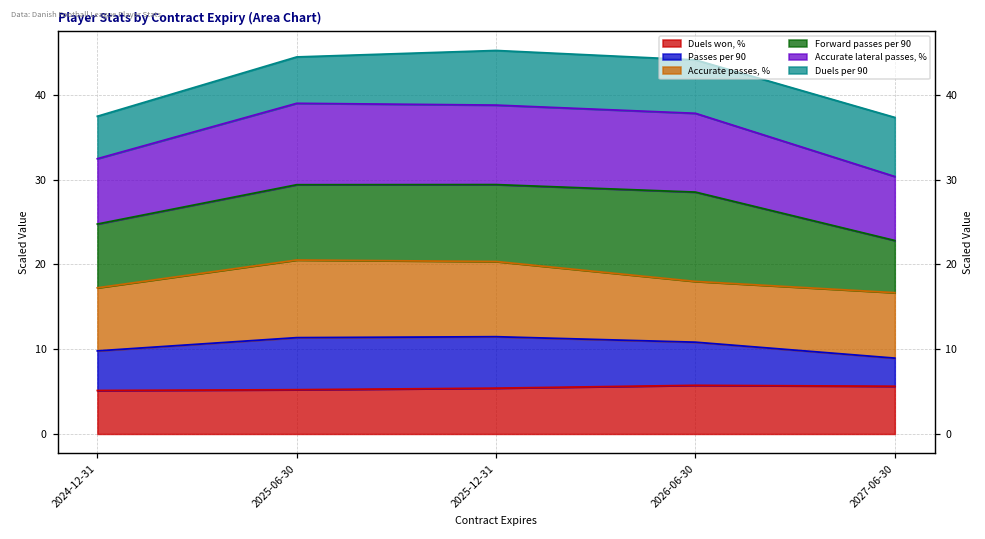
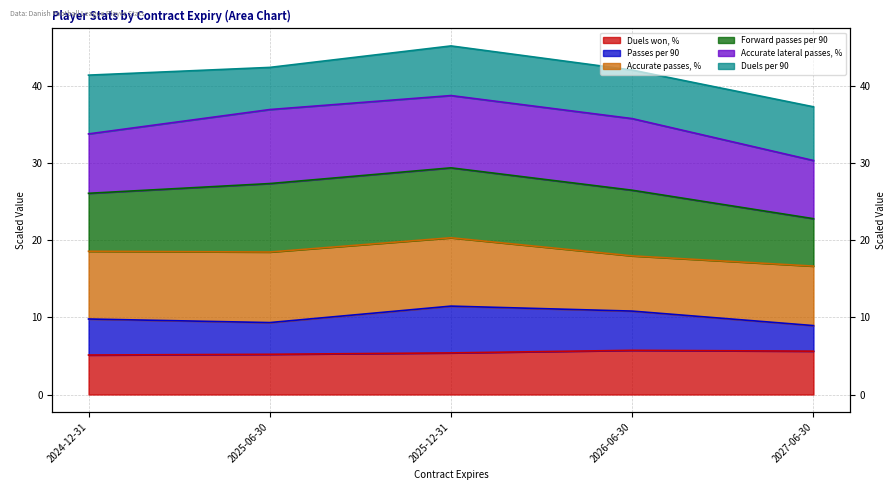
  {
    "Duels won, %": {
      "2024-12-31": 5,
      "2025-06-30": 5,
      "2025-12-31": 5,
      "2026-06-30": 6,
      "2027-06-30": 6
    },
    "Passes per 90": {
      "2024-12-31": 5,
-     "2025-06-30": 6,
+     "2025-06-30": 4,
      "2025-12-31": 6,
      "2026-06-30": 5,
      "2027-06-30": 3
    },
    "Accurate passes, %": {
-     "2024-12-31": 7,
+     "2024-12-31": 9,
      "2025-06-30": 9,
      "2025-12-31": 9,
      "2026-06-30": 7,
      "2027-06-30": 8
    },
    "Forward passes per 90": {
      "2024-12-31": 8,
      "2025-06-30": 9,
      "2025-12-31": 9,
-     "2026-06-30": 11,
+     "2026-06-30": 9,
      "2027-06-30": 6
    },
    "Accurate lateral passes, %": {
      "2024-12-31": 8,
      "2025-06-30": 10,
      "2025-12-31": 9,
      "2026-06-30": 9,
      "2027-06-30": 8
    },
    "Duels per 90": {
-     "2024-12-31": 5,
+     "2024-12-31": 8,
      "2025-06-30": 5,
      "2025-12-31": 6,
      "2027-06-30": 7
    }
  }
